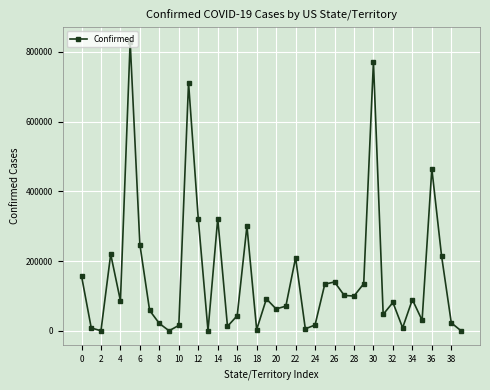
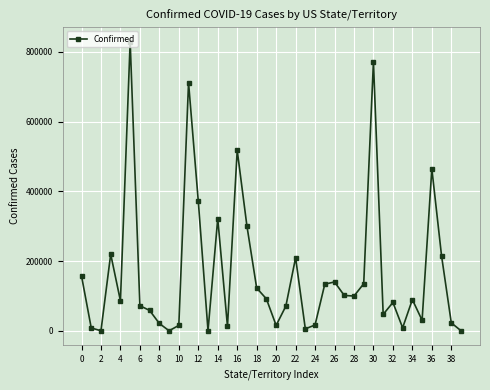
  {
    "0": 160000,
    "2": 0,
    "4": 90000,
-   "6": 250000,
+   "6": 70000,
    "8": 20000,
    "10": 20000,
-   "12": 320000,
+   "12": 370000,
    "14": 320000,
-   "16": 40000,
-   "18": 0,
-   "20": 60000,
+   "16": 520000,
+   "18": 120000,
+   "20": 20000,
    "22": 210000,
    "24": 20000,
    "26": 140000,
    "28": 100000,
    "30": 770000,
    "32": 80000,
    "34": 90000,
    "36": 460000,
    "38": 20000
  }
